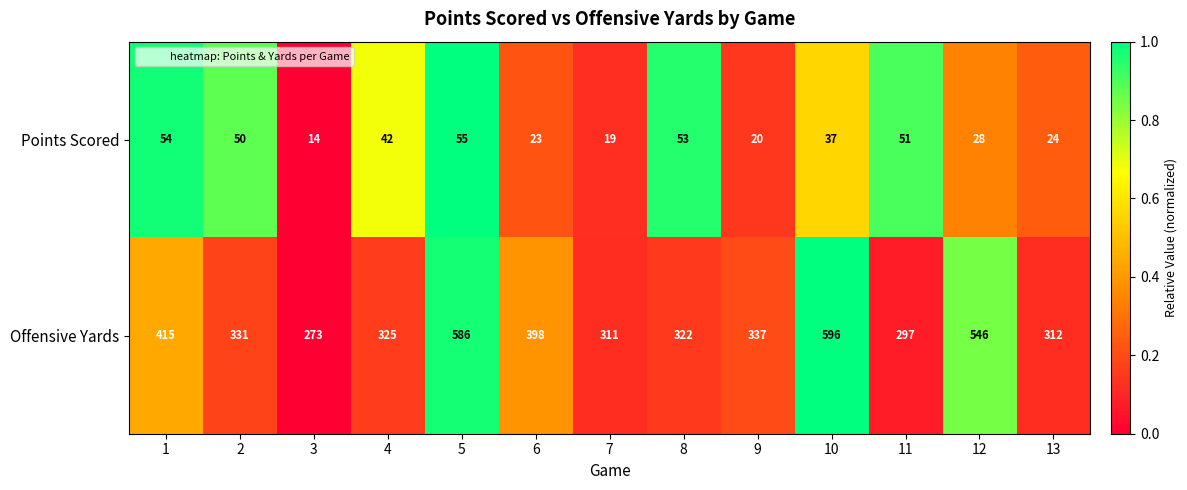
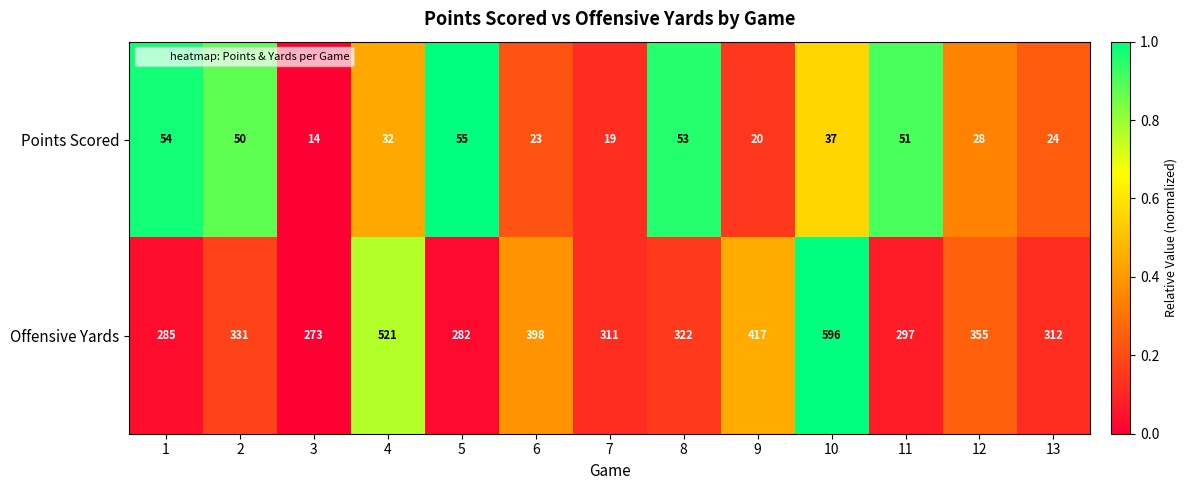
  {
    "Points Scored": {
      "1": 54,
      "2": 50,
      "3": 14,
-     "4": 42,
+     "4": 32,
      "5": 55,
      "6": 23,
      "7": 19,
      "8": 53,
      "9": 20,
      "10": 37,
      "11": 51,
      "12": 28,
      "13": 24
    },
    "Offensive Yards": {
-     "1": 415,
+     "1": 285,
      "2": 331,
      "3": 273,
-     "4": 325,
-     "5": 586,
+     "4": 521,
+     "5": 282,
      "6": 398,
      "7": 311,
      "8": 322,
-     "9": 337,
+     "9": 417,
      "10": 596,
      "11": 297,
-     "12": 546,
+     "12": 355,
      "13": 312
    }
  }
